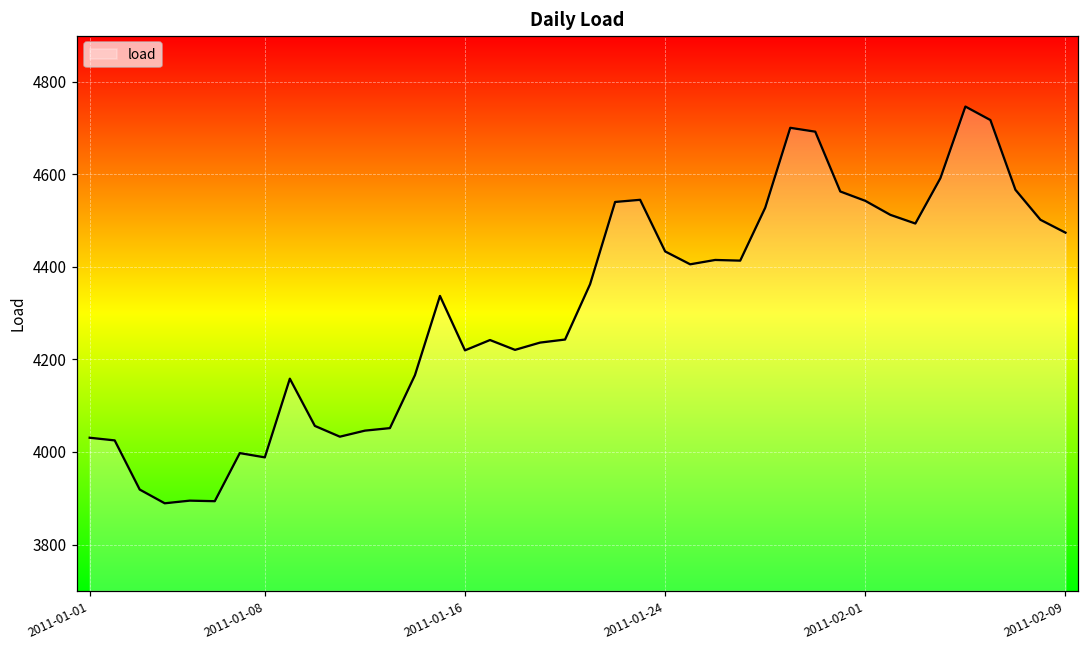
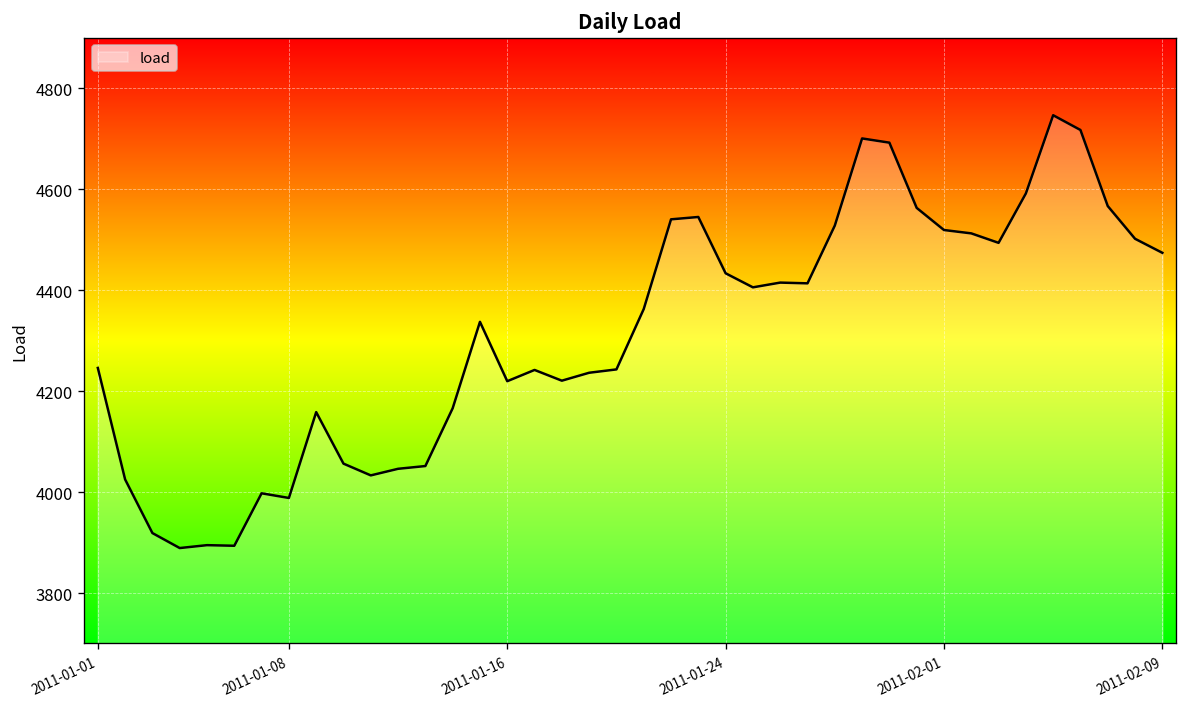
  {
-   "2011-01-01": 4030,
+   "2011-01-01": 4250,
    "2011-01-08": 3990,
    "2011-01-16": 4220,
    "2011-01-24": 4430,
-   "2011-02-01": 4540,
+   "2011-02-01": 4520,
    "2011-02-09": 4470
  }
